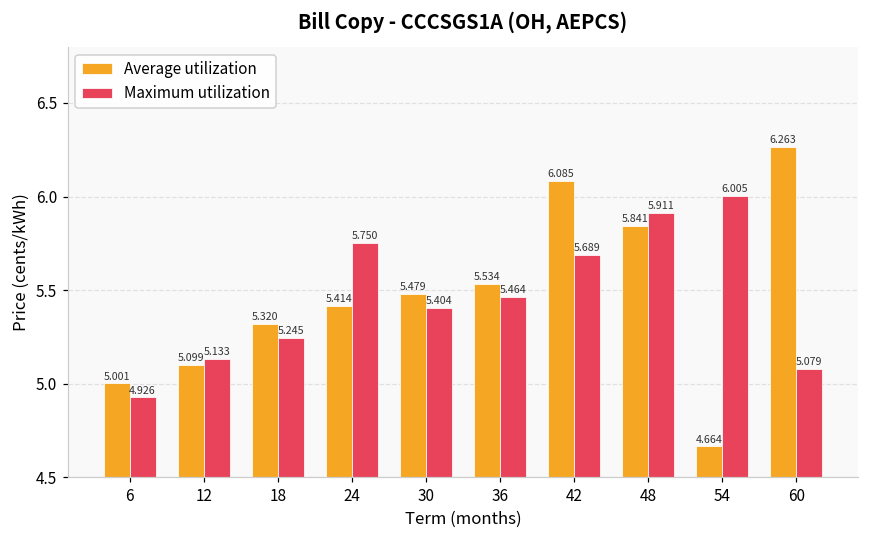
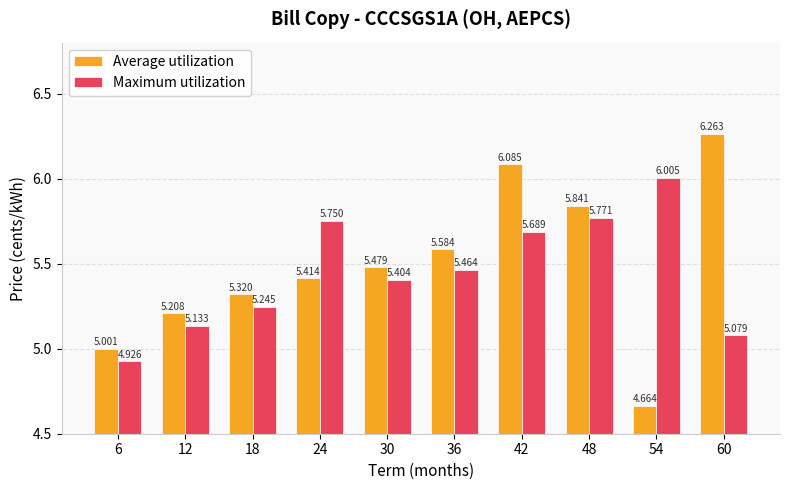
  {
    "Average utilization": {
      "6": 5.001,
-     "12": 5.099,
+     "12": 5.208,
      "18": 5.320,
      "24": 5.414,
      "30": 5.479,
-     "36": 5.534,
+     "36": 5.584,
      "42": 6.085,
      "48": 5.841,
      "54": 4.664,
      "60": 6.263
    },
    "Maximum utilization": {
      "6": 4.926,
      "12": 5.133,
      "18": 5.245,
      "24": 5.750,
      "30": 5.404,
      "36": 5.464,
      "42": 5.689,
-     "48": 5.911,
+     "48": 5.771,
      "54": 6.005,
      "60": 5.079
    }
  }
